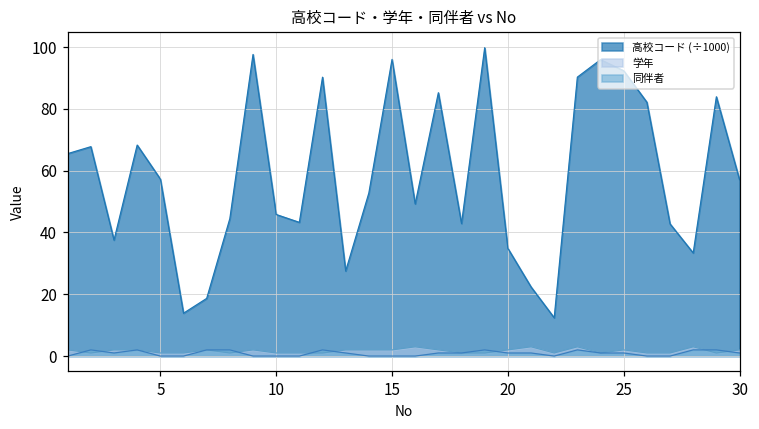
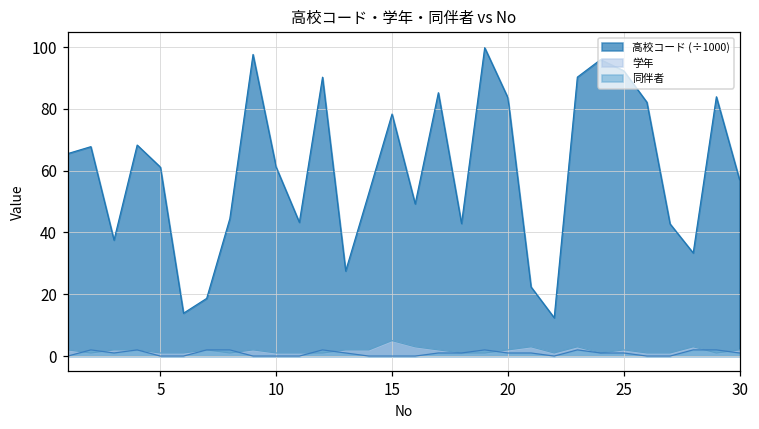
  {
    "高校コード (÷1000)": {
-     "5": 57,
-     "10": 46,
-     "15": 96,
-     "20": 35,
+     "5": 61,
+     "10": 61,
+     "15": 78,
+     "20": 84,
      "30": 57
    },
    "学年": {
      "5": 1,
      "10": 1,
-     "15": 2,
+     "15": 5,
      "20": 2,
      "25": 2,
      "30": 2
    },
    "同伴者": {
      "5": 0,
      "10": 0,
      "15": 0,
      "20": 1,
      "25": 1,
      "30": 1
    }
  }
